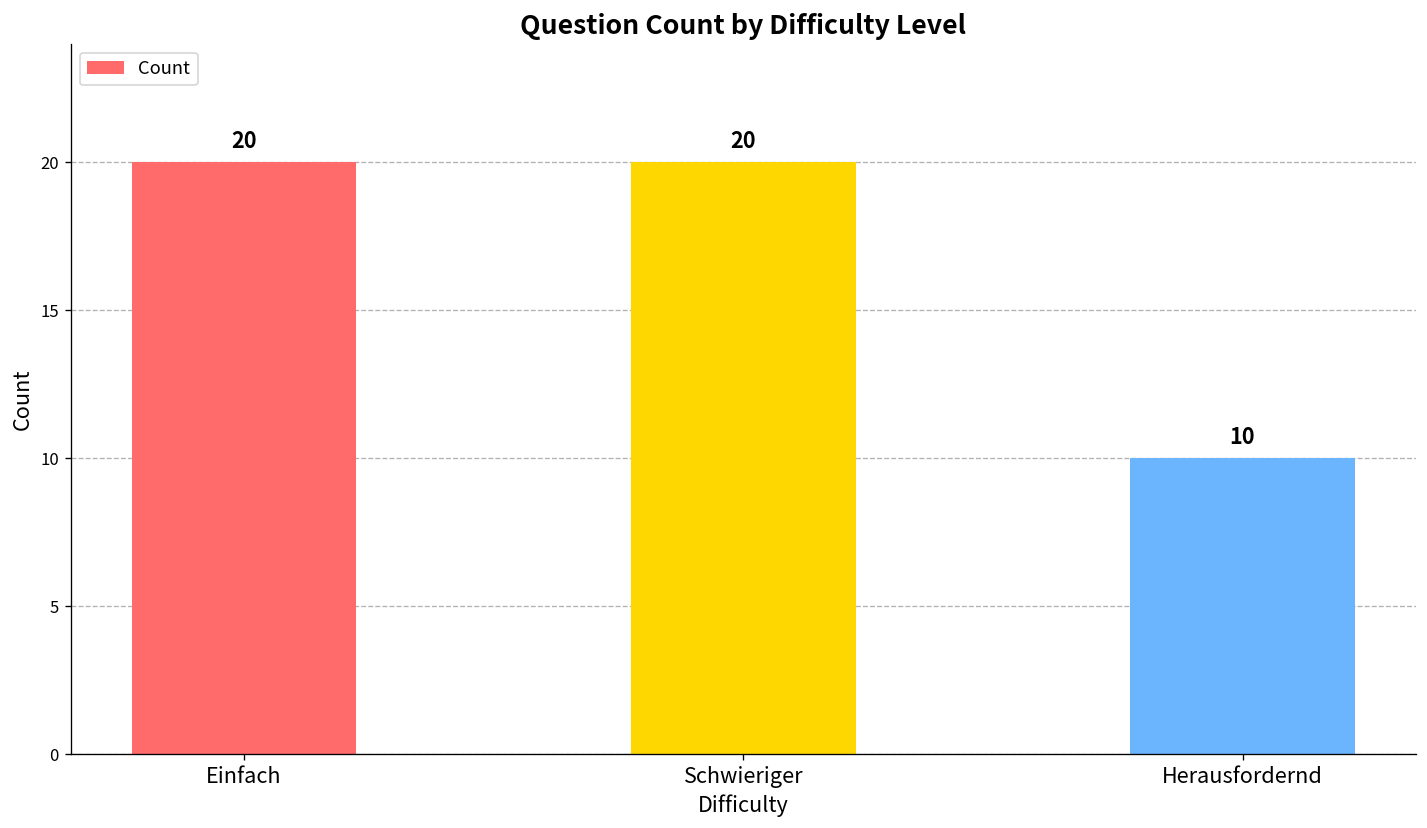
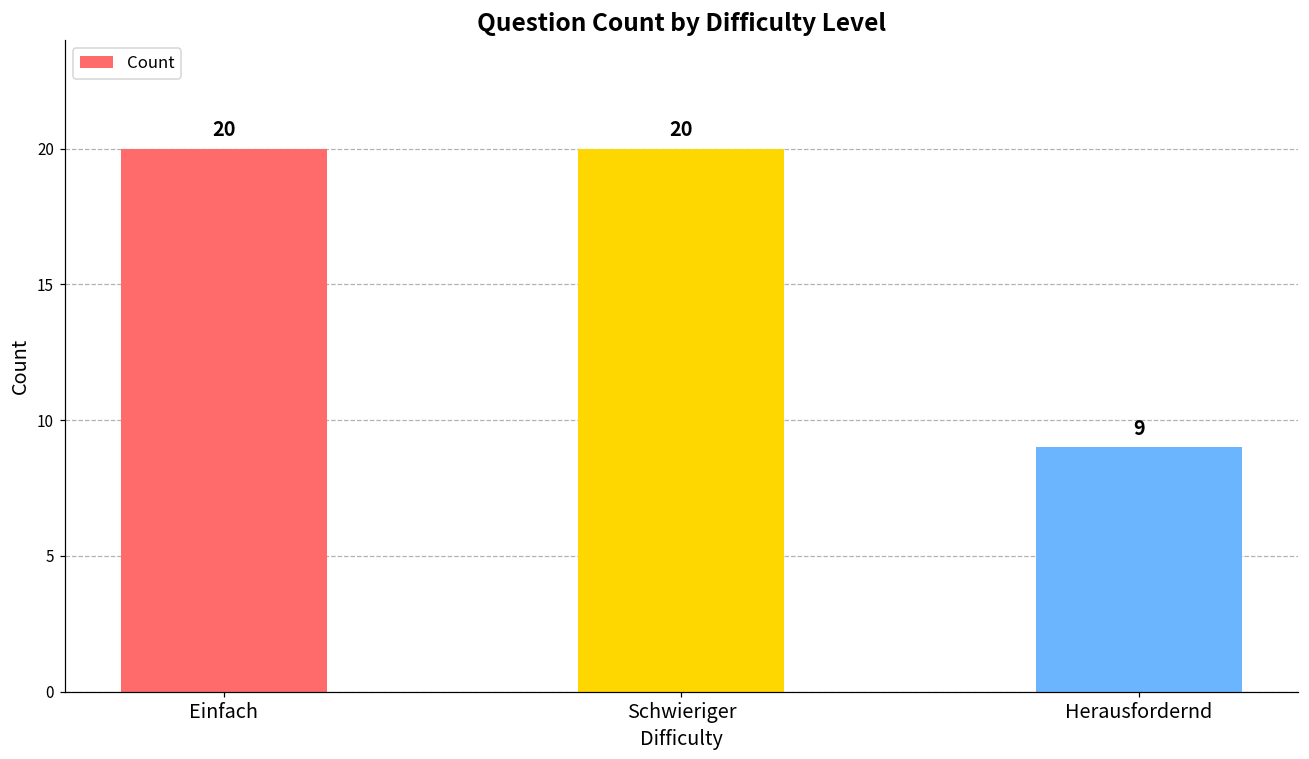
  {
    "Einfach": 20,
    "Schwieriger": 20,
-   "Herausfordernd": 10
+   "Herausfordernd": 9
  }
